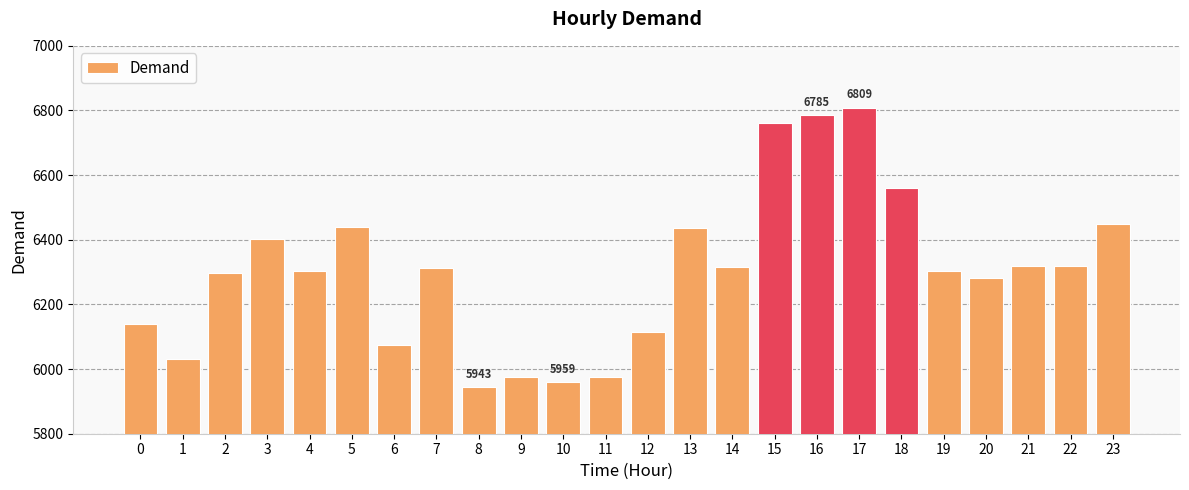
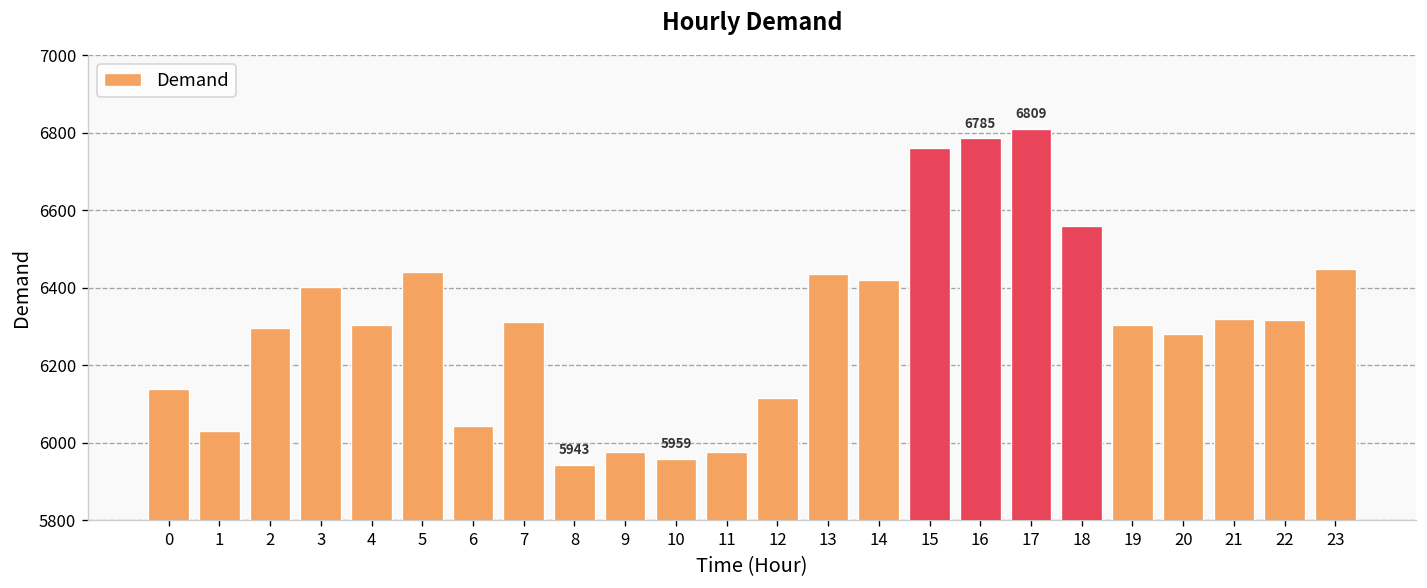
  {
    "0": 6140,
    "1": 6030,
    "2": 6300,
    "3": 6400,
    "4": 6300,
    "5": 6440,
-   "6": 6080,
+   "6": 6040,
    "7": 6310,
    "9": 5980,
    "11": 5980,
    "12": 6120,
    "13": 6440,
-   "14": 6320,
+   "14": 6420,
    "15": 6760,
    "18": 6560,
    "19": 6300,
    "20": 6280,
    "21": 6320,
    "22": 6320,
    "23": 6450
  }
